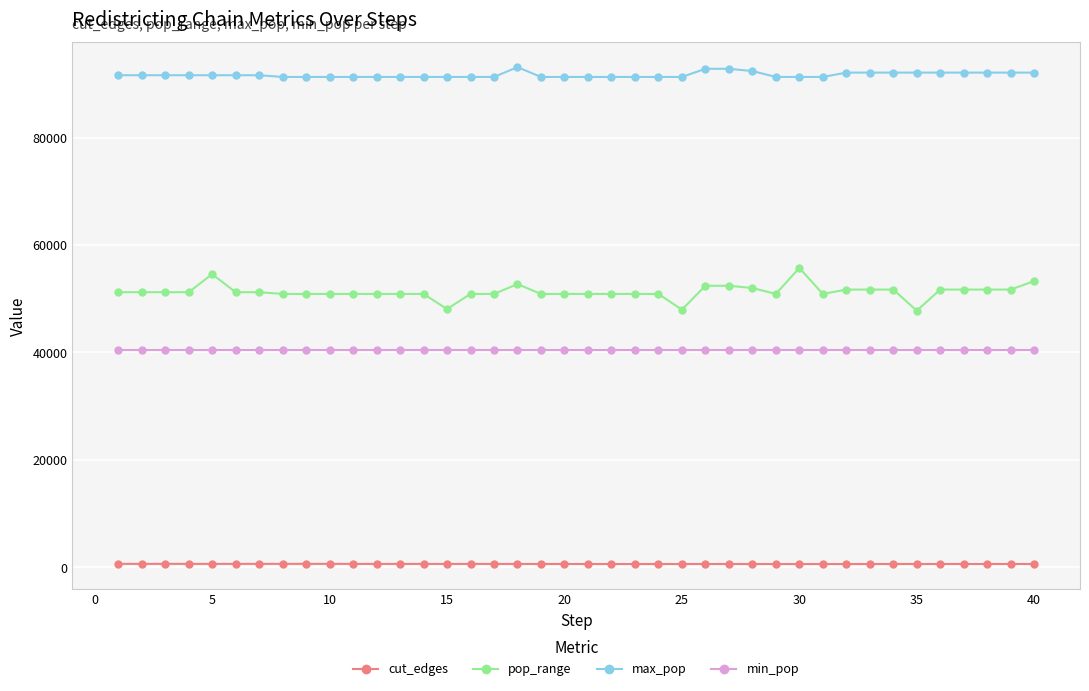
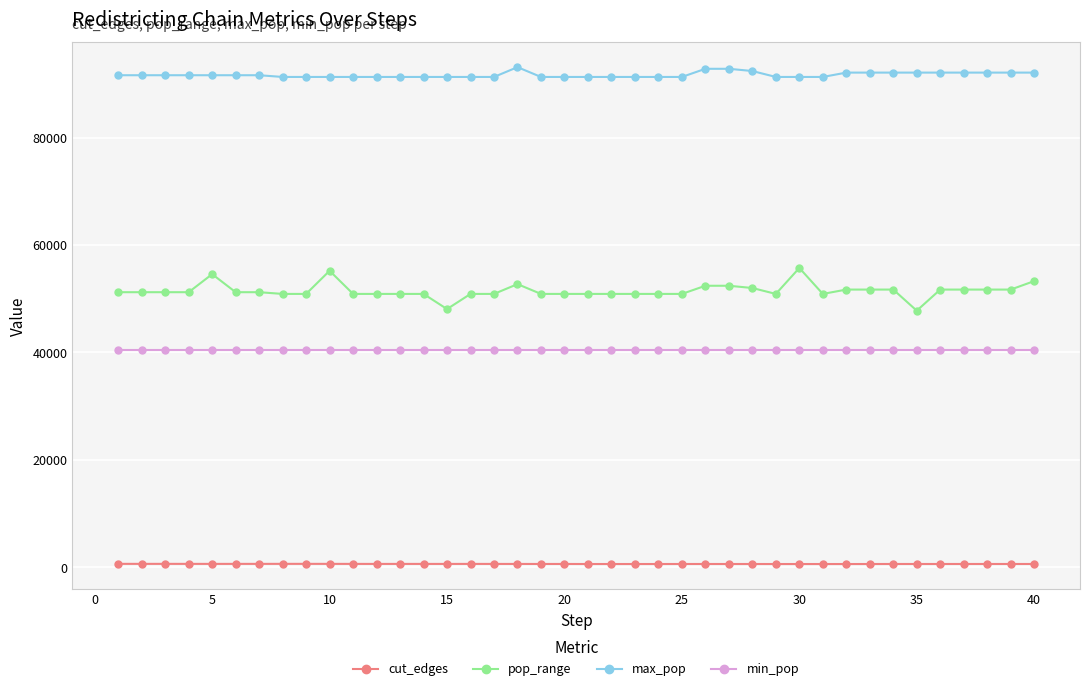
  {
    "cut_edges": {
      "5": 1000,
      "10": 1000,
      "15": 1000,
      "20": 1000,
      "25": 1000,
      "30": 1000,
      "35": 1000,
      "40": 1000
    },
    "pop_range": {
      "5": 55000,
-     "10": 51000,
+     "10": 55000,
      "15": 48000,
      "20": 51000,
-     "25": 48000,
+     "25": 51000,
      "30": 56000,
      "35": 48000,
      "40": 53000
    },
    "max_pop": {
      "5": 92000,
      "10": 91000,
      "15": 91000,
      "20": 91000,
      "25": 91000,
      "30": 91000,
      "35": 92000,
      "40": 92000
    },
    "min_pop": {
      "5": 40000,
      "10": 40000,
      "15": 40000,
      "20": 40000,
      "25": 40000,
      "30": 40000,
      "35": 40000,
      "40": 40000
    }
  }
